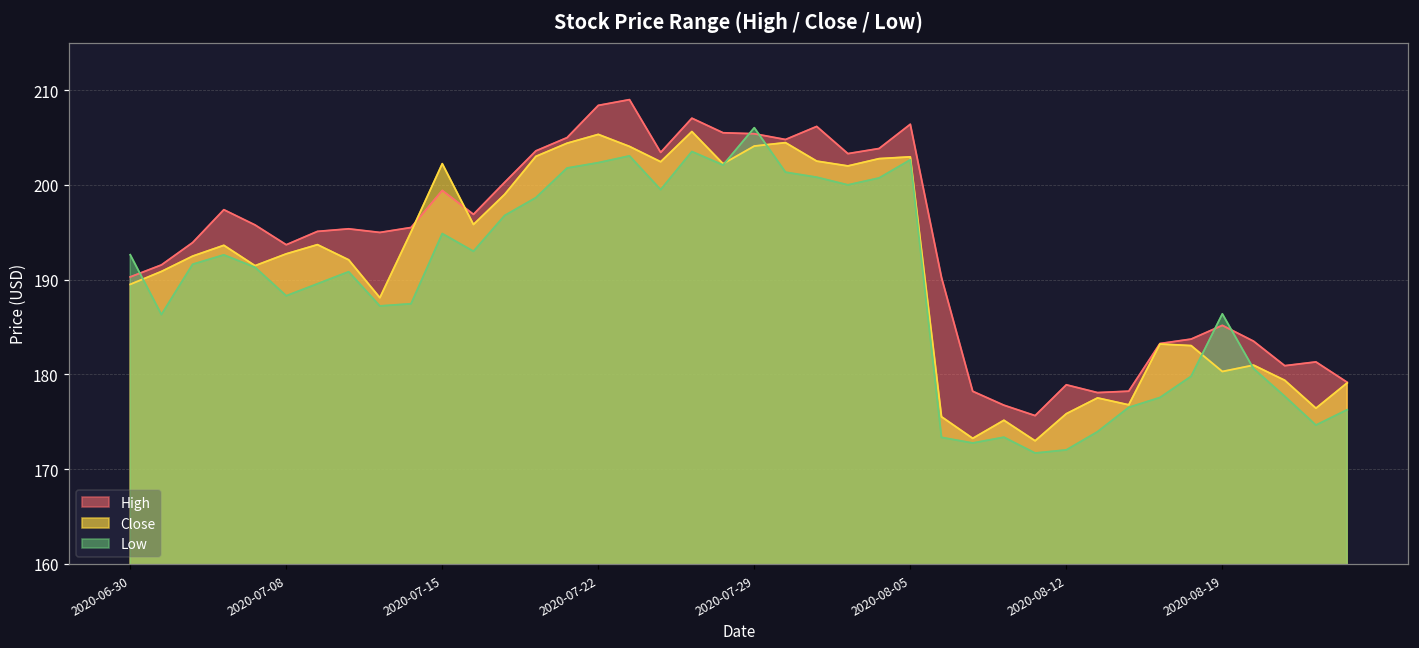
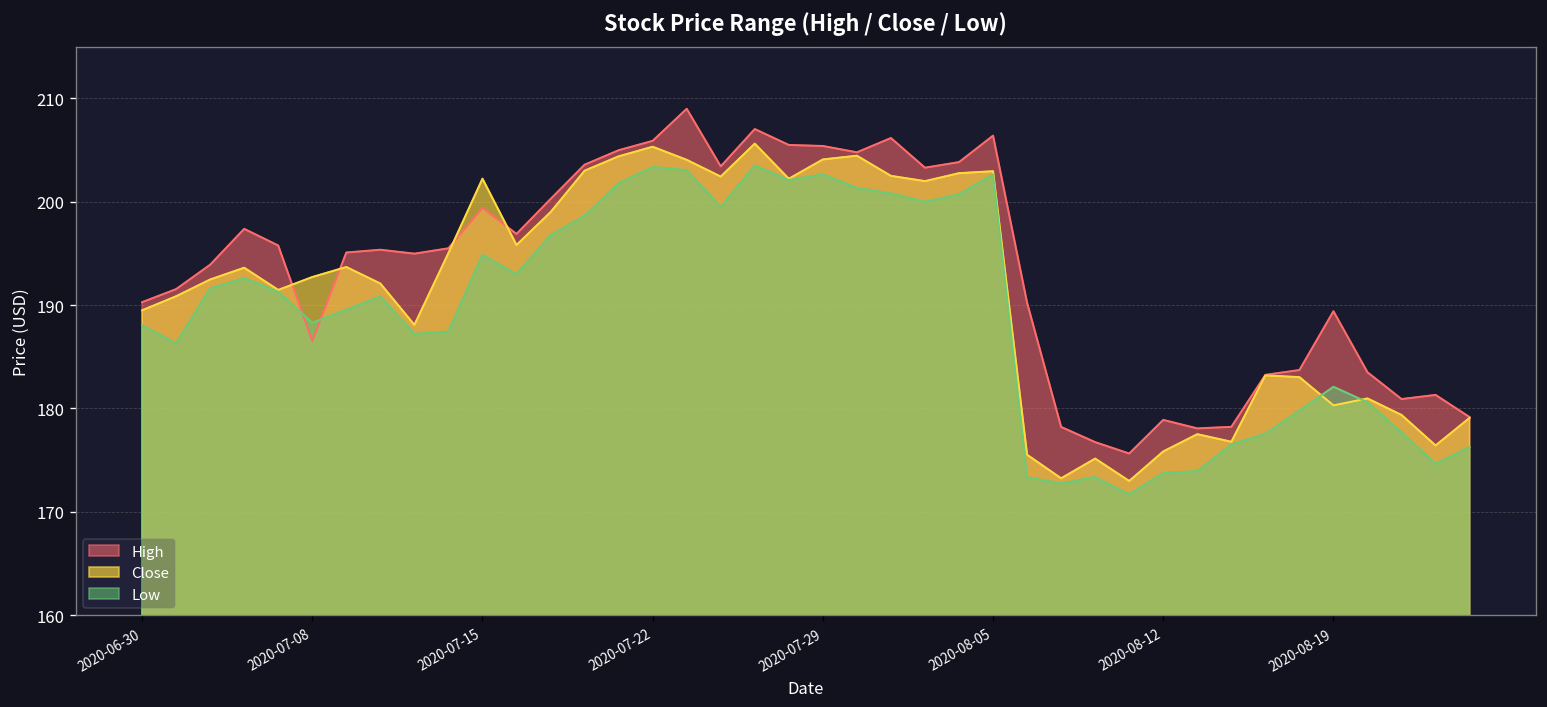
  {
    "High": {
      "2020-06-30": 190,
-     "2020-07-08": 194,
+     "2020-07-08": 187,
      "2020-07-15": 199,
-     "2020-07-22": 208,
+     "2020-07-22": 206,
      "2020-07-29": 205,
      "2020-08-05": 206,
      "2020-08-12": 179,
-     "2020-08-19": 185
+     "2020-08-19": 189
    },
    "Close": {
      "2020-06-30": 190,
      "2020-07-08": 193,
      "2020-07-15": 202,
      "2020-07-22": 205,
      "2020-07-29": 204,
      "2020-08-05": 203,
      "2020-08-12": 176,
      "2020-08-19": 180
    },
    "Low": {
-     "2020-06-30": 193,
+     "2020-06-30": 188,
      "2020-07-08": 188,
      "2020-07-15": 195,
-     "2020-07-22": 202,
-     "2020-07-29": 206,
+     "2020-07-22": 203,
+     "2020-07-29": 203,
      "2020-08-05": 203,
-     "2020-08-12": 172,
-     "2020-08-19": 186
+     "2020-08-12": 174,
+     "2020-08-19": 182
    }
  }
